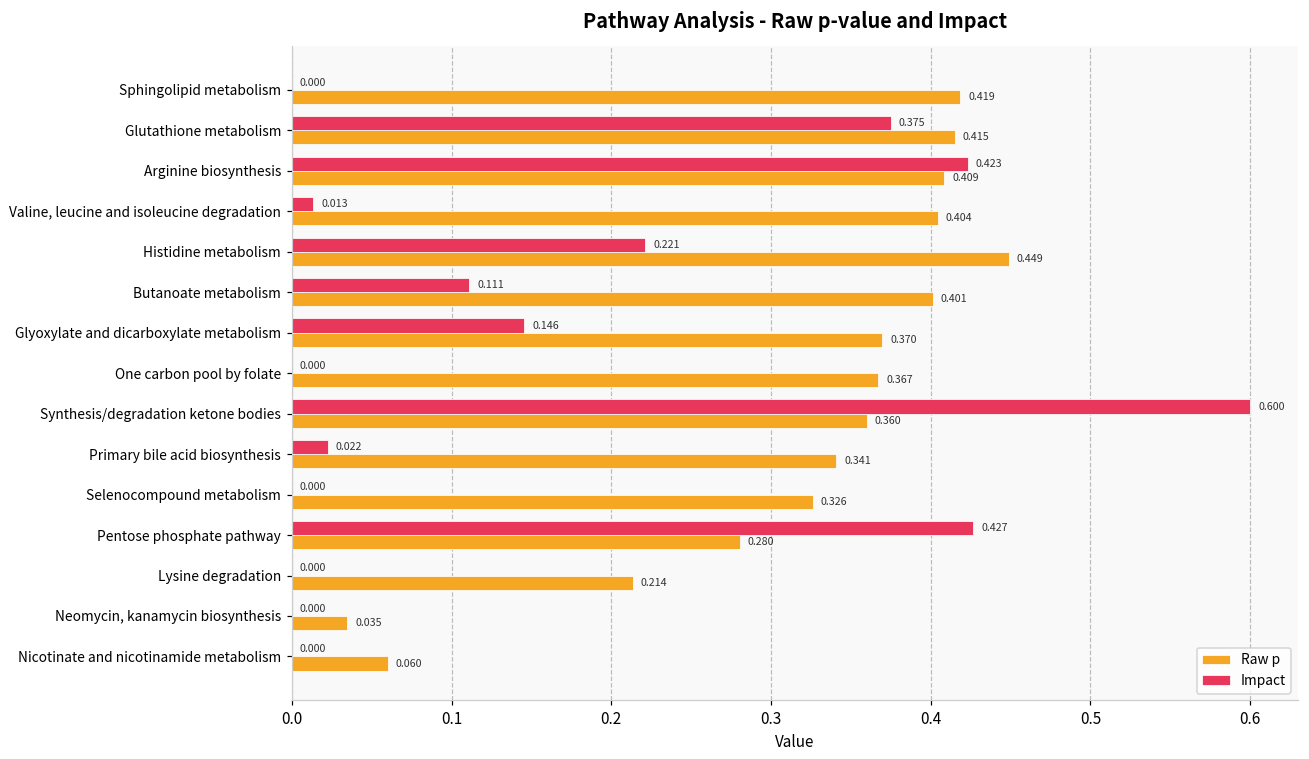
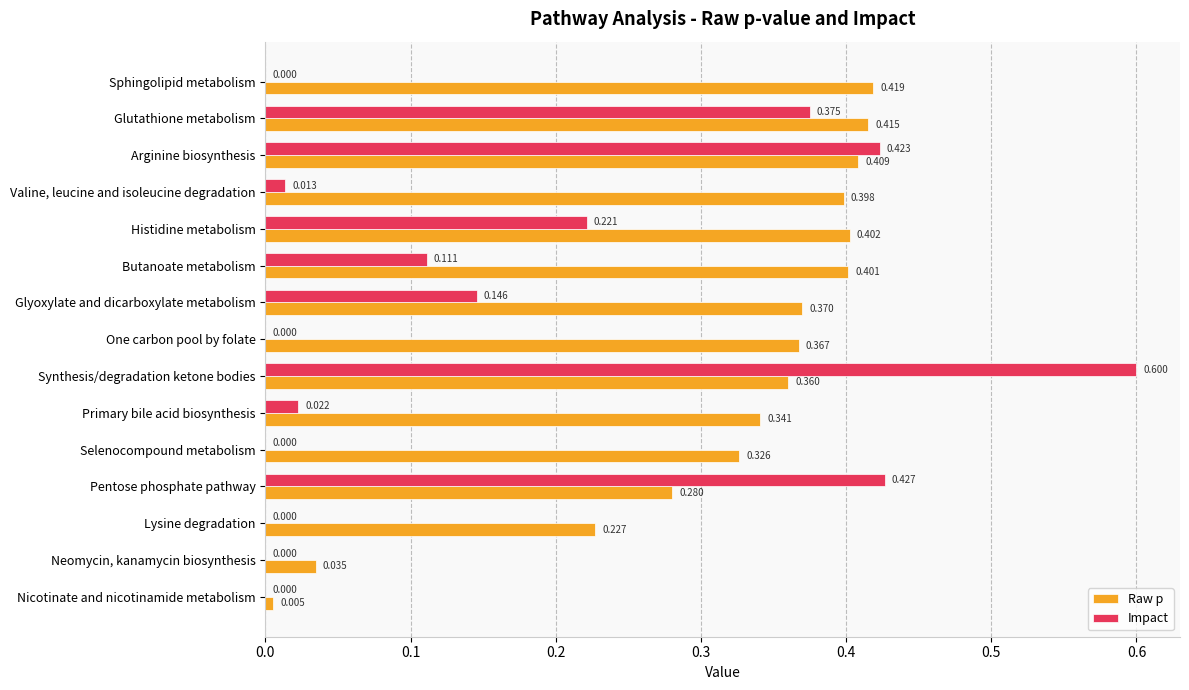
  {
    "Raw p": {
      "Sphingolipid metabolism": 0.419,
      "Glutathione metabolism": 0.415,
      "Arginine biosynthesis": 0.409,
-     "Valine, leucine and isoleucine degradation": 0.404,
-     "Histidine metabolism": 0.449,
+     "Valine, leucine and isoleucine degradation": 0.398,
+     "Histidine metabolism": 0.402,
      "Butanoate metabolism": 0.401,
      "Glyoxylate and dicarboxylate metabolism": 0.370,
      "One carbon pool by folate": 0.367,
      "Synthesis/degradation ketone bodies": 0.360,
      "Primary bile acid biosynthesis": 0.341,
      "Selenocompound metabolism": 0.326,
      "Pentose phosphate pathway": 0.280,
-     "Lysine degradation": 0.214,
+     "Lysine degradation": 0.227,
      "Neomycin, kanamycin biosynthesis": 0.035,
-     "Nicotinate and nicotinamide metabolism": 0.060
+     "Nicotinate and nicotinamide metabolism": 0.005
    },
    "Impact": {
      "Sphingolipid metabolism": 0.000,
      "Glutathione metabolism": 0.375,
      "Arginine biosynthesis": 0.423,
      "Valine, leucine and isoleucine degradation": 0.013,
      "Histidine metabolism": 0.221,
      "Butanoate metabolism": 0.111,
      "Glyoxylate and dicarboxylate metabolism": 0.146,
      "One carbon pool by folate": 0.000,
      "Synthesis/degradation ketone bodies": 0.600,
      "Primary bile acid biosynthesis": 0.022,
      "Selenocompound metabolism": 0.000,
      "Pentose phosphate pathway": 0.427,
      "Lysine degradation": 0.000,
      "Neomycin, kanamycin biosynthesis": 0.000,
      "Nicotinate and nicotinamide metabolism": 0.000
    }
  }
